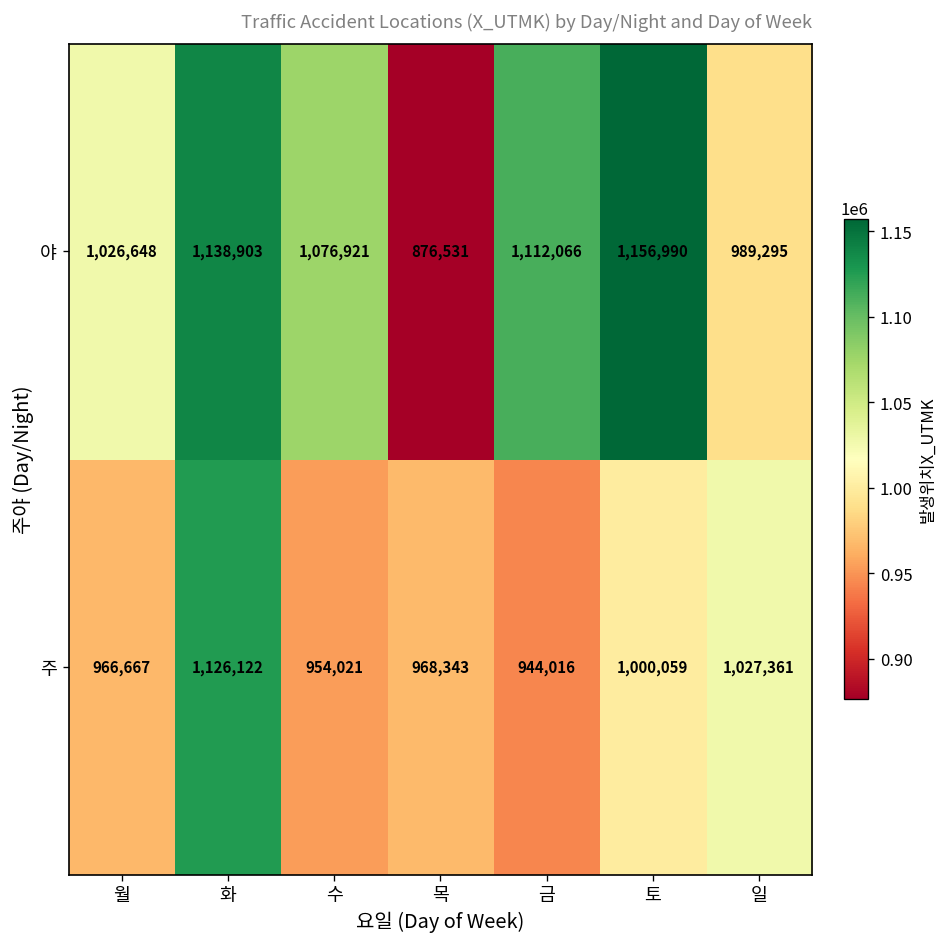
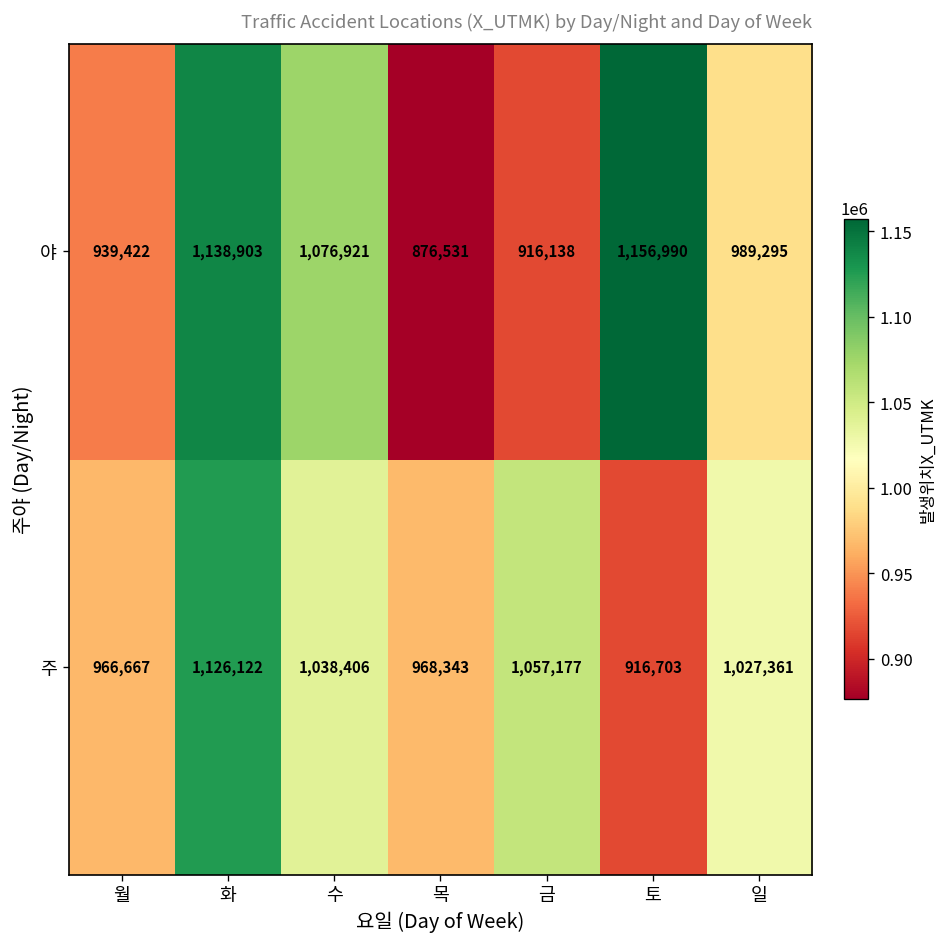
  {
    "야": {
-     "월": "1,026,648",
+     "월": "939,422",
      "화": "1,138,903",
      "수": "1,076,921",
      "목": "876,531",
-     "금": "1,112,066",
+     "금": "916,138",
      "토": "1,156,990",
      "일": "989,295"
    },
    "주": {
      "월": "966,667",
      "화": "1,126,122",
-     "수": "954,021",
+     "수": "1,038,406",
      "목": "968,343",
-     "금": "944,016",
-     "토": "1,000,059",
+     "금": "1,057,177",
+     "토": "916,703",
      "일": "1,027,361"
    }
  }
